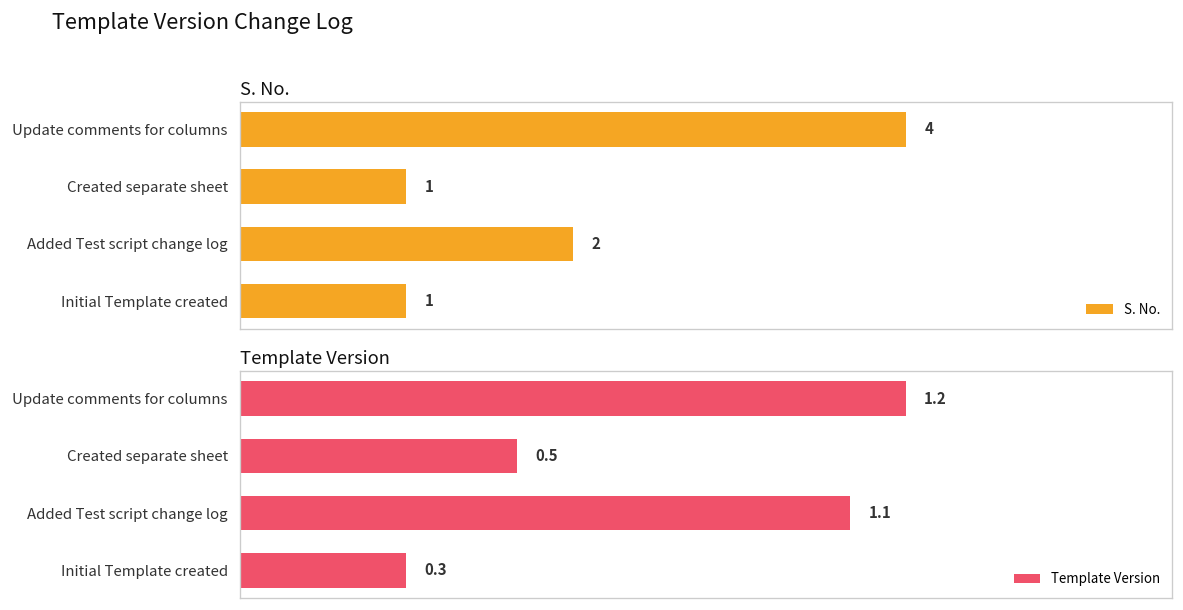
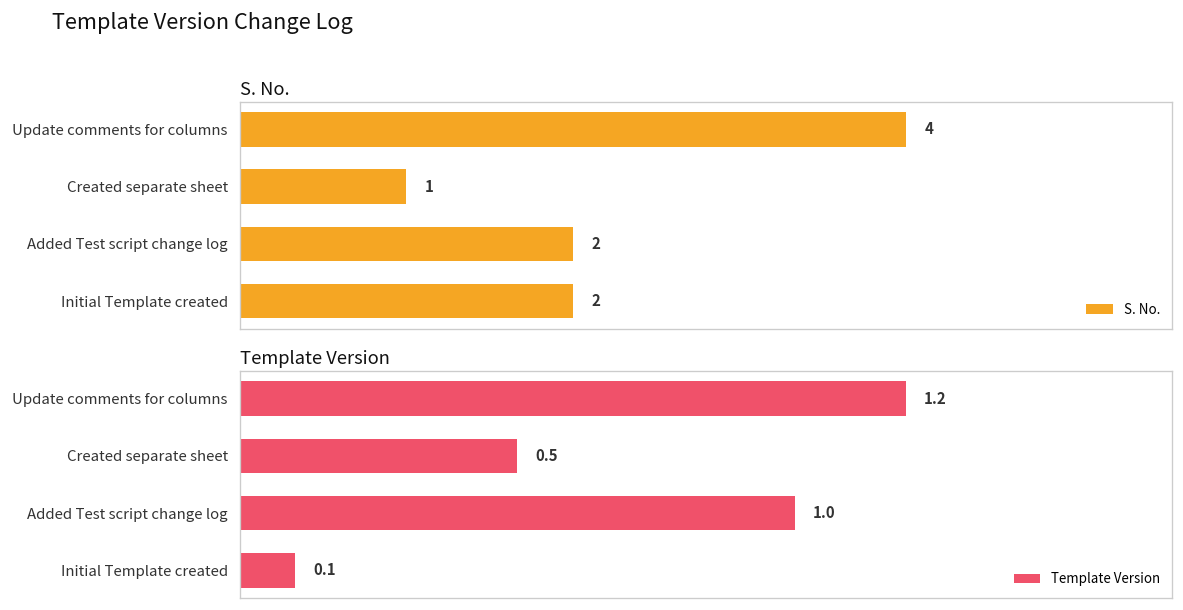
  {
    "S. No.": {
      "Update comments for columns": 4,
      "Created separate sheet": 1,
      "Added Test script change log": 2,
-     "Initial Template created": 1
+     "Initial Template created": 2
    },
    "Template Version": {
      "Update comments for columns": 1.2,
      "Created separate sheet": 0.5,
-     "Added Test script change log": 1.1,
-     "Initial Template created": 0.3
+     "Added Test script change log": 1.0,
+     "Initial Template created": 0.1
    }
  }
